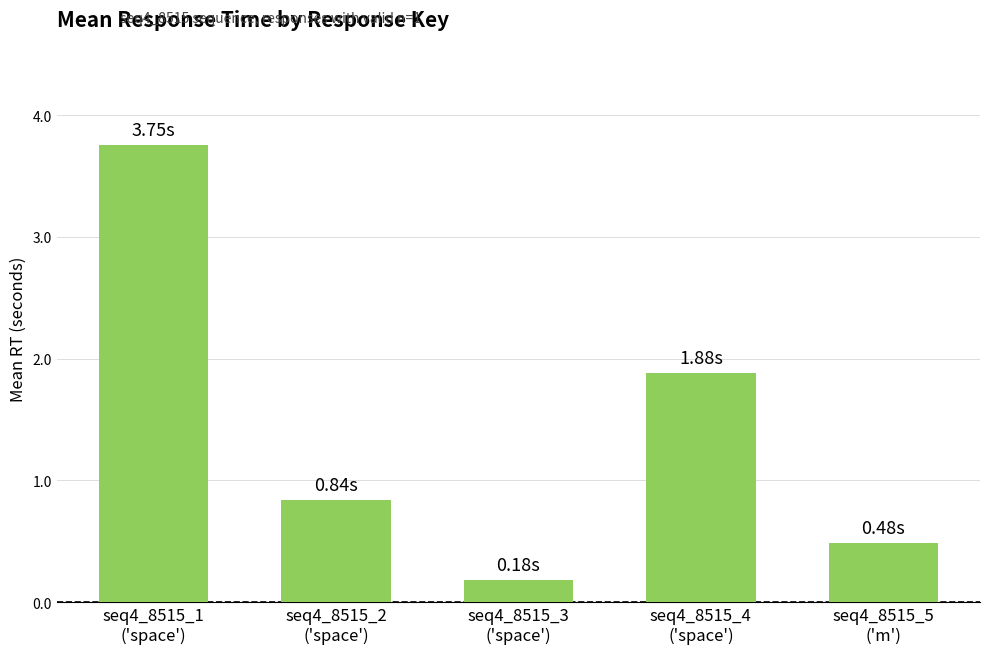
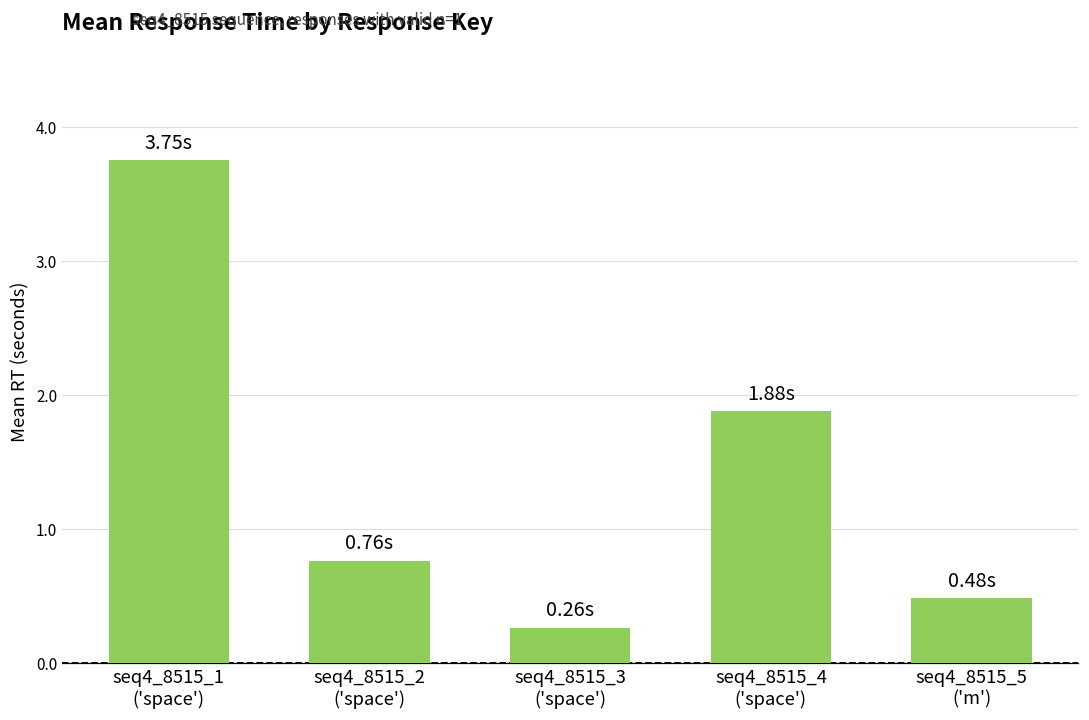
  {
    "seq4_8515_1 ('space')": "3.75s",
-   "seq4_8515_2 ('space')": "0.84s",
-   "seq4_8515_3 ('space')": "0.18s",
+   "seq4_8515_2 ('space')": "0.76s",
+   "seq4_8515_3 ('space')": "0.26s",
    "seq4_8515_4 ('space')": "1.88s",
    "seq4_8515_5 ('m')": "0.48s"
  }
